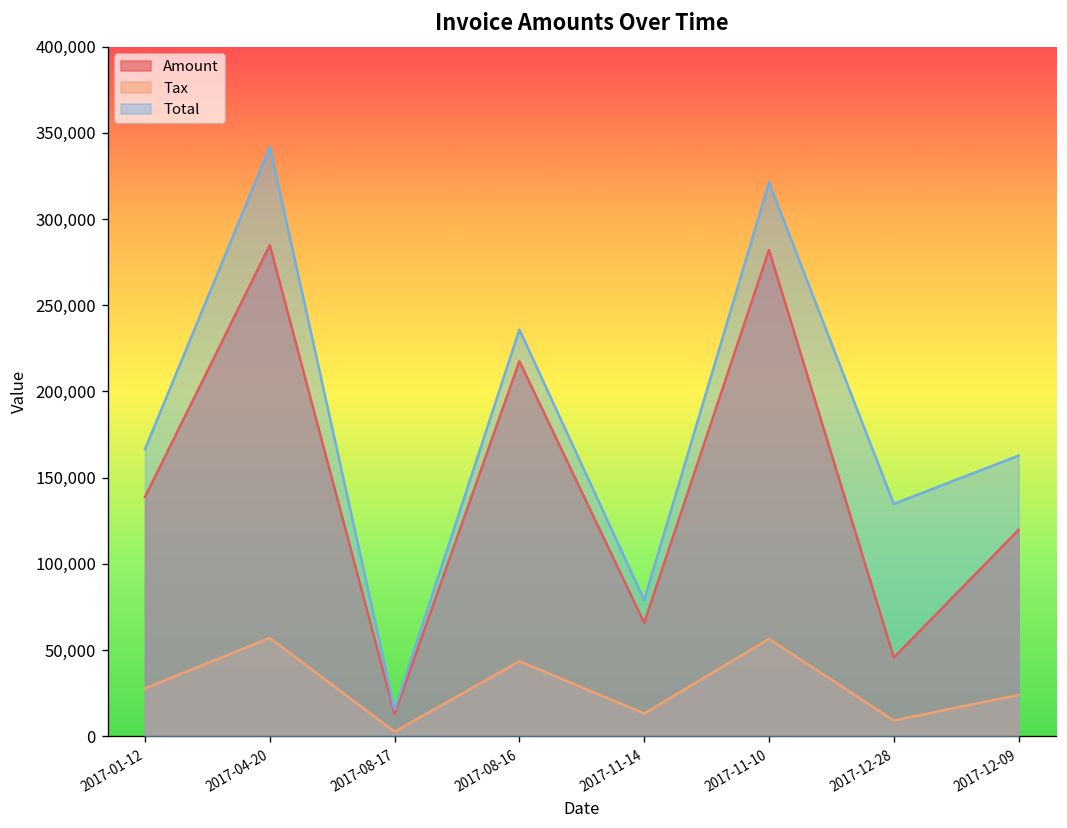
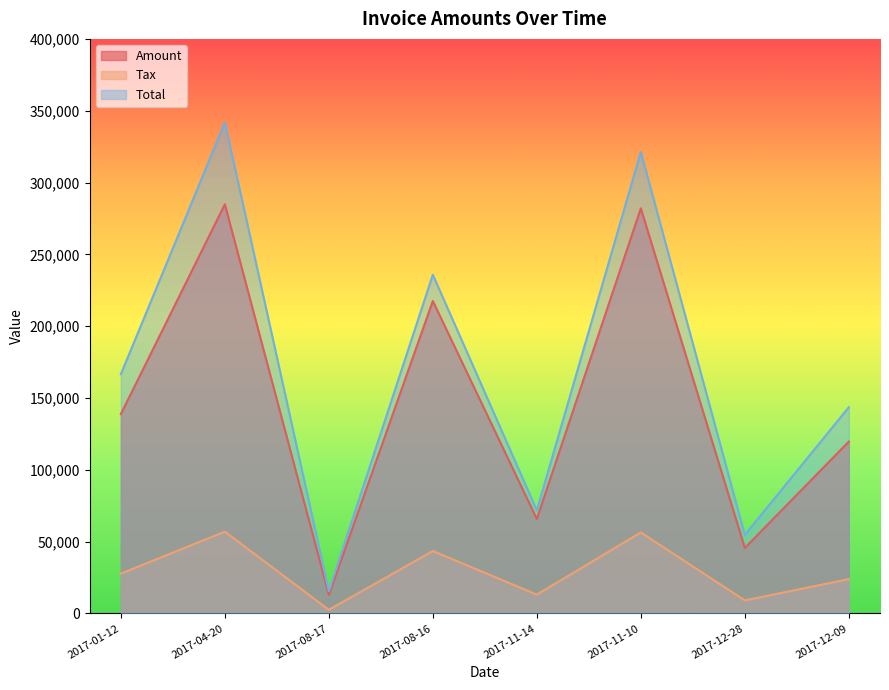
  {
    "Total": {
      "2017-01-12": "167,000",
      "2017-04-20": "342,000",
      "2017-08-17": "16,000",
      "2017-08-16": "236,000",
-     "2017-11-14": "79,000",
+     "2017-11-14": "72,000",
      "2017-11-10": "321,000",
-     "2017-12-28": "135,000",
-     "2017-12-09": "163,000"
+     "2017-12-28": "55,000",
+     "2017-12-09": "144,000"
    }
  }
